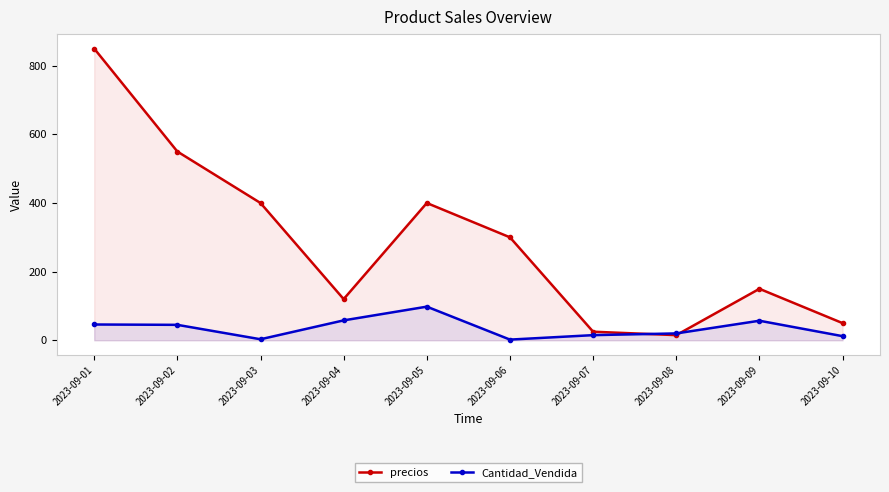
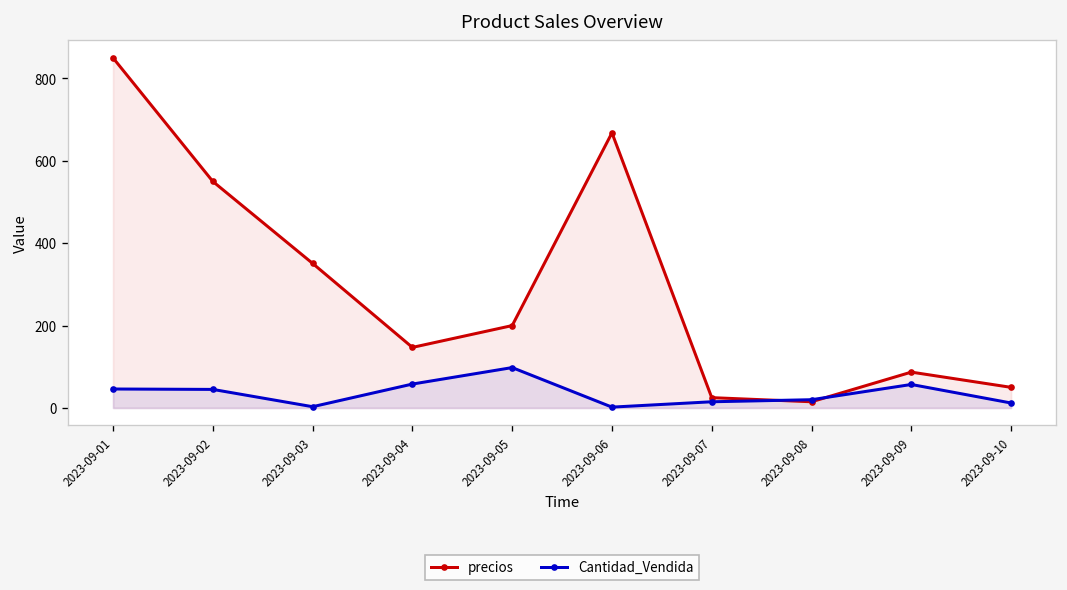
  {
    "precios": {
      "2023-09-01": 850,
      "2023-09-02": 550,
-     "2023-09-03": 400,
-     "2023-09-04": 120,
-     "2023-09-05": 400,
-     "2023-09-06": 300,
+     "2023-09-03": 350,
+     "2023-09-04": 150,
+     "2023-09-05": 200,
+     "2023-09-06": 670,
      "2023-09-07": 30,
-     "2023-09-09": 150,
+     "2023-09-09": 90,
      "2023-09-10": 50
    },
    "Cantidad_Vendida": {
      "2023-09-01": 50,
      "2023-09-02": 50,
      "2023-09-03": 0,
      "2023-09-04": 60,
      "2023-09-05": 100,
      "2023-09-06": 0,
      "2023-09-07": 20,
      "2023-09-09": 60,
      "2023-09-10": 10
    }
  }
